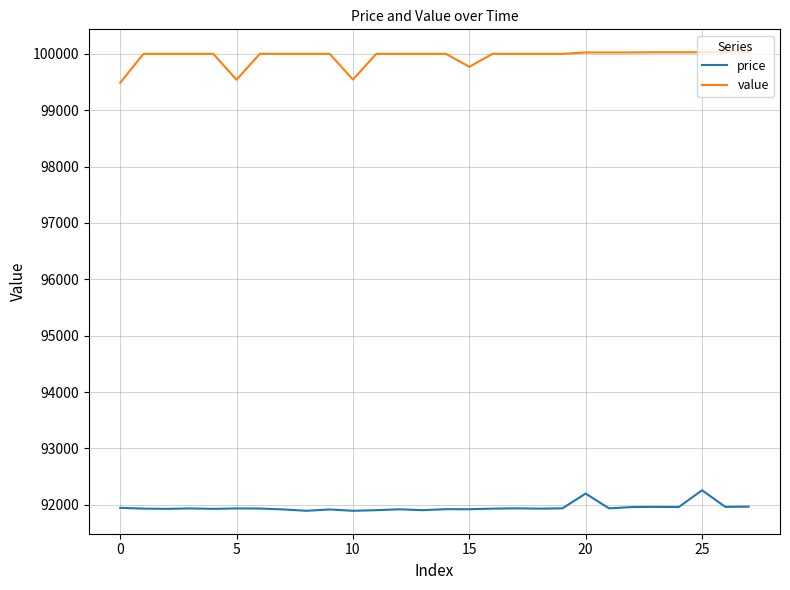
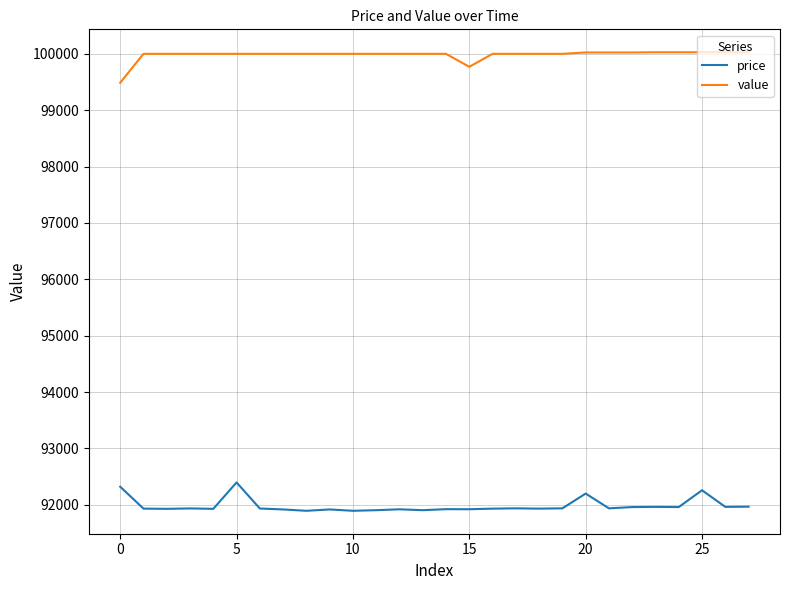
  {
    "price": {
-     "0": 91900,
-     "5": 91900,
+     "0": 92300,
+     "5": 92400,
      "10": 91900,
      "15": 91900,
      "20": 92200,
      "25": 92300
    },
    "value": {
      "0": 99500,
-     "5": 99500,
-     "10": 99500,
+     "5": 100000,
+     "10": 100000,
      "15": 99800,
      "20": 100000
    }
  }
